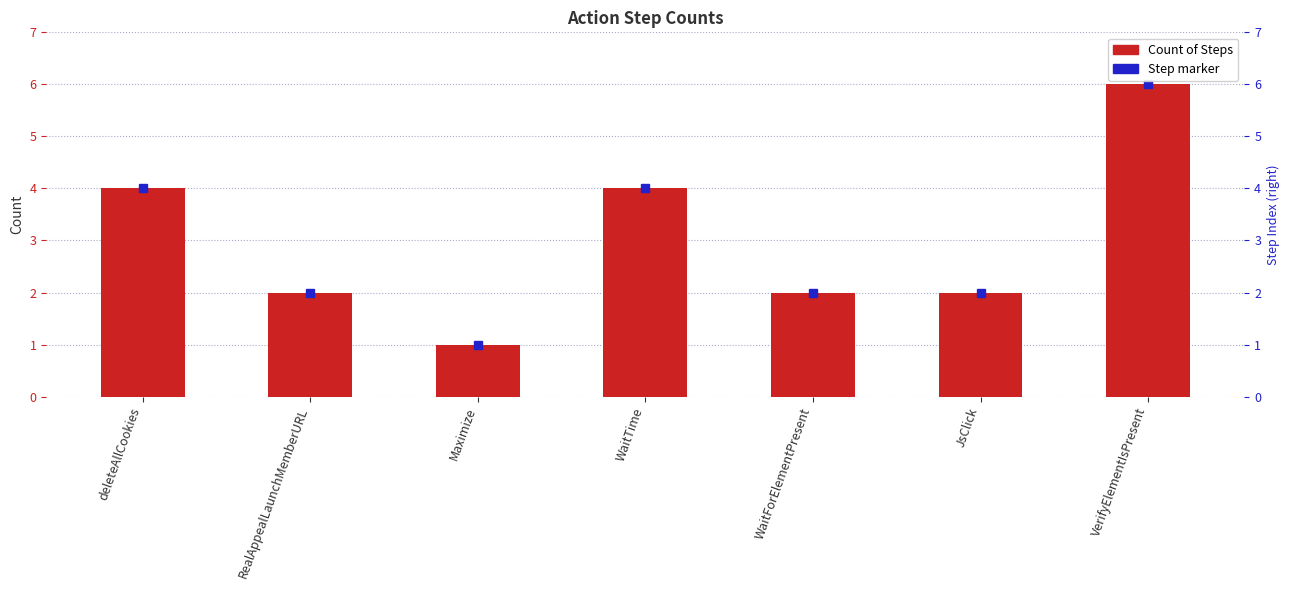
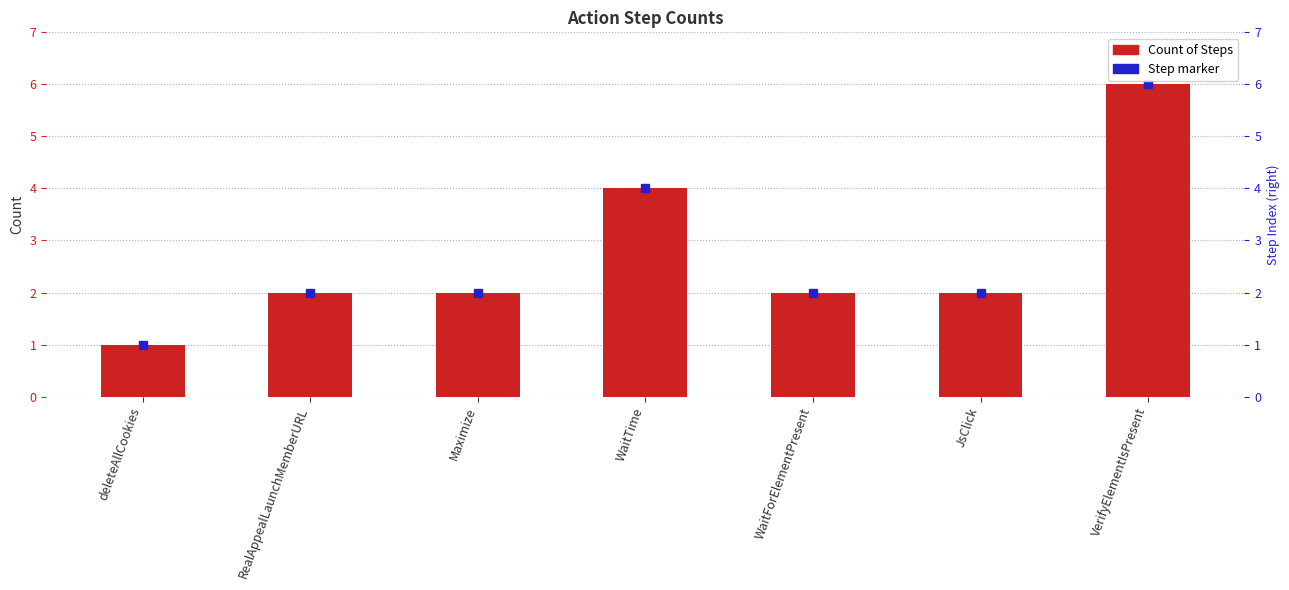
  {
    "Count of Steps": {
-     "deleteAllCookies": 4,
+     "deleteAllCookies": 1,
      "RealAppealLaunchMemberURL": 2,
-     "Maximize": 1,
+     "Maximize": 2,
      "WaitTime": 4,
      "WaitForElementPresent": 2,
      "JsClick": 2,
      "VerifyElementIsPresent": 6
    }
  }
